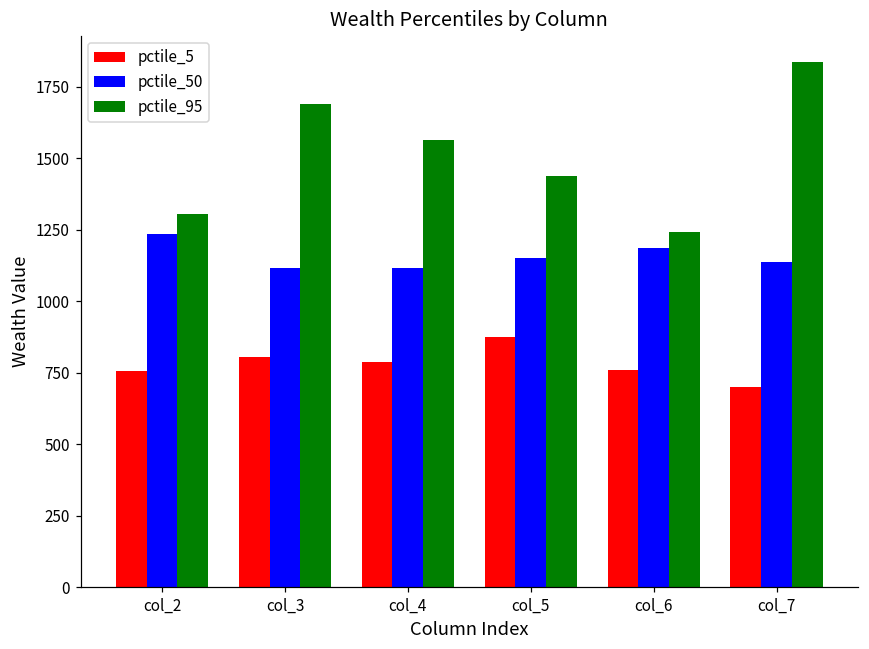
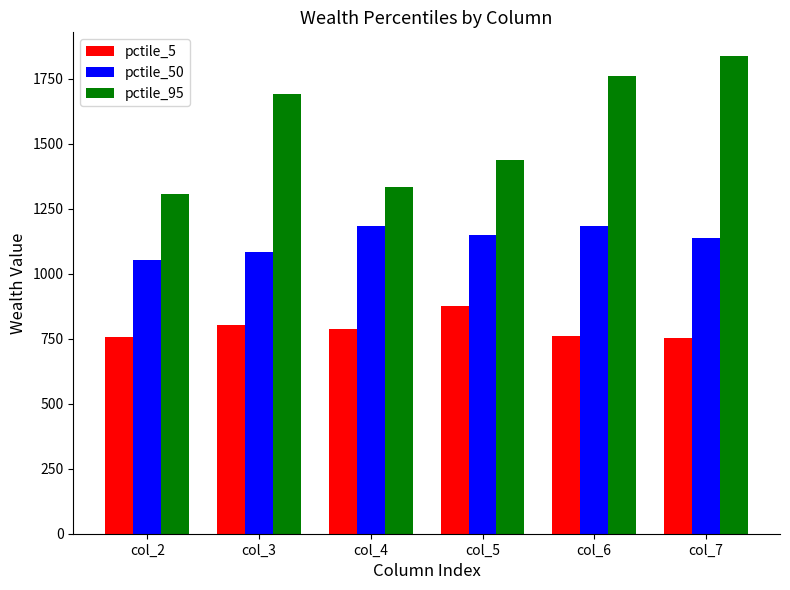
  {
    "pctile_5": {
      "col_2": 750,
      "col_3": 800,
      "col_4": 790,
      "col_5": 870,
      "col_6": 760,
-     "col_7": 700
+     "col_7": 750
    },
    "pctile_50": {
-     "col_2": 1230,
-     "col_3": 1110,
-     "col_4": 1110,
+     "col_2": 1050,
+     "col_3": 1080,
+     "col_4": 1180,
      "col_5": 1150,
      "col_6": 1180,
      "col_7": 1140
    },
    "pctile_95": {
      "col_2": 1310,
      "col_3": 1690,
-     "col_4": 1560,
+     "col_4": 1330,
      "col_5": 1440,
-     "col_6": 1240,
+     "col_6": 1760,
      "col_7": 1840
    }
  }
